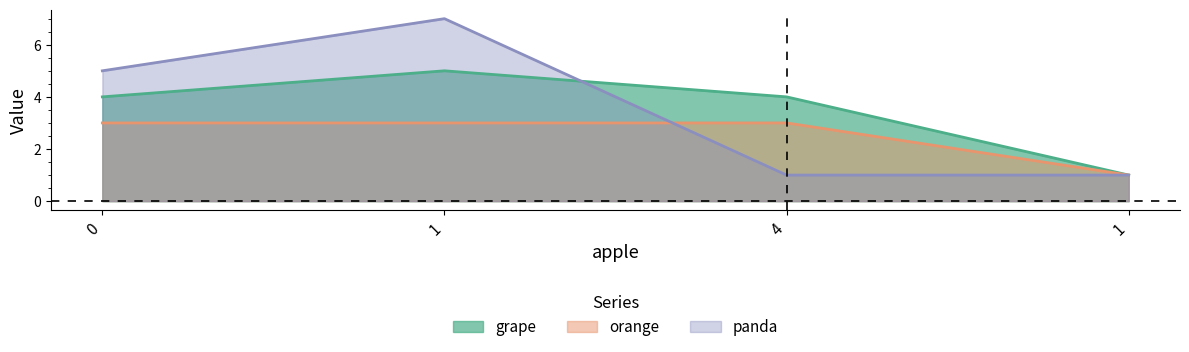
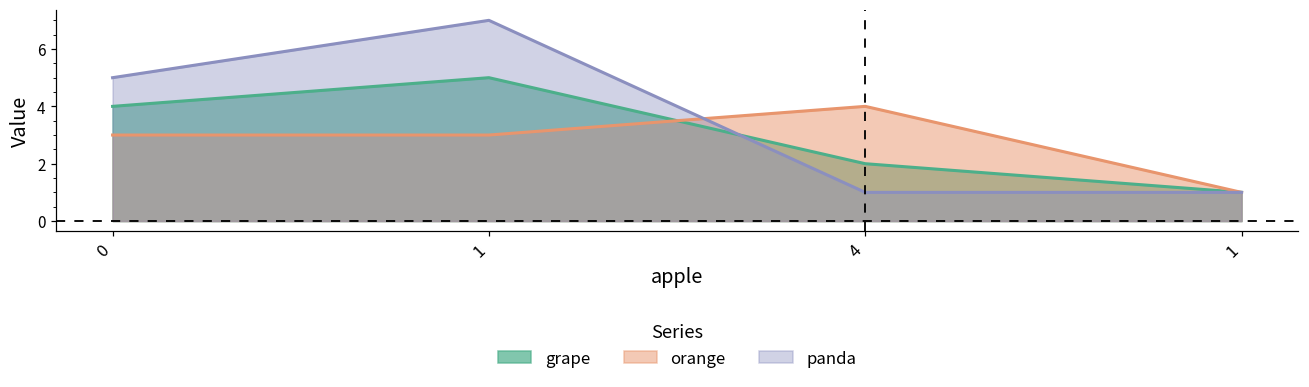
  {
    "grape": {
      "0": 4,
-     "4": 4
+     "4": 2
    },
    "orange": {
      "0": 3,
-     "4": 3
+     "4": 4
    },
    "panda": {
      "0": 5,
      "4": 1
    }
  }
